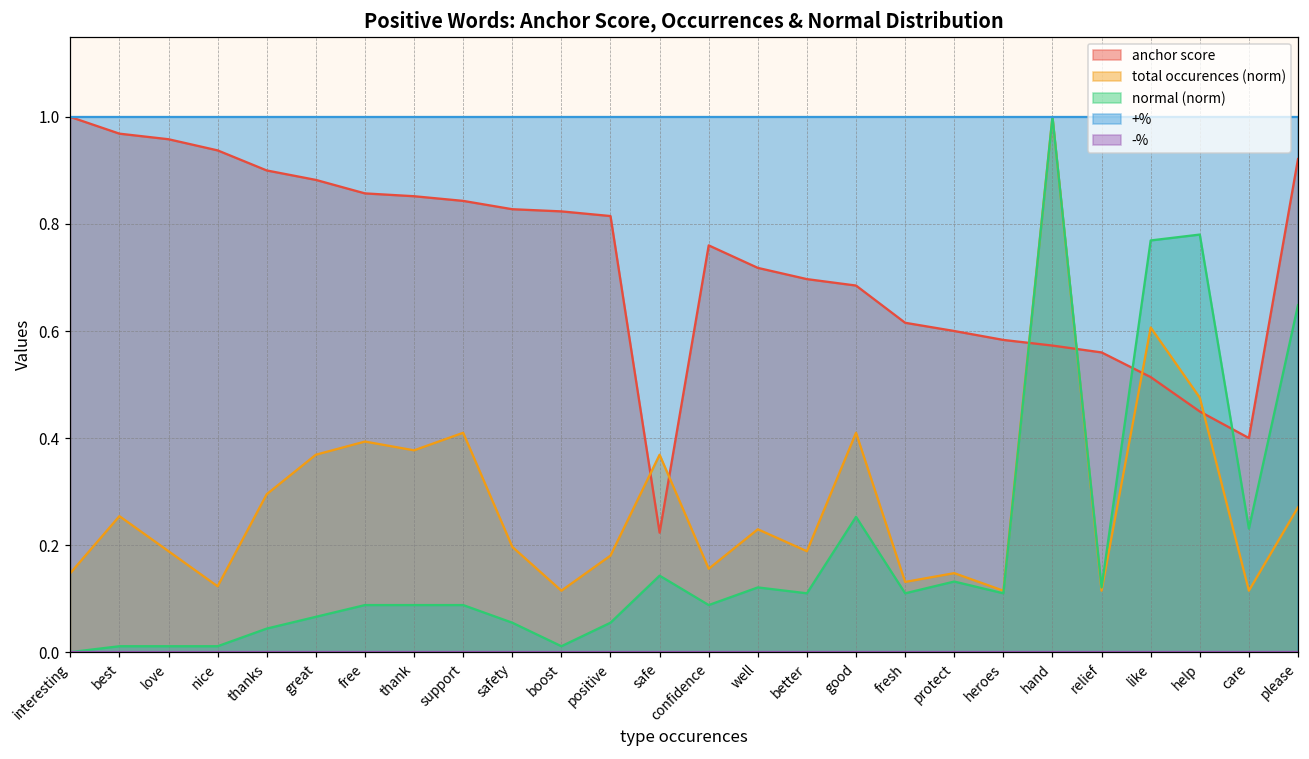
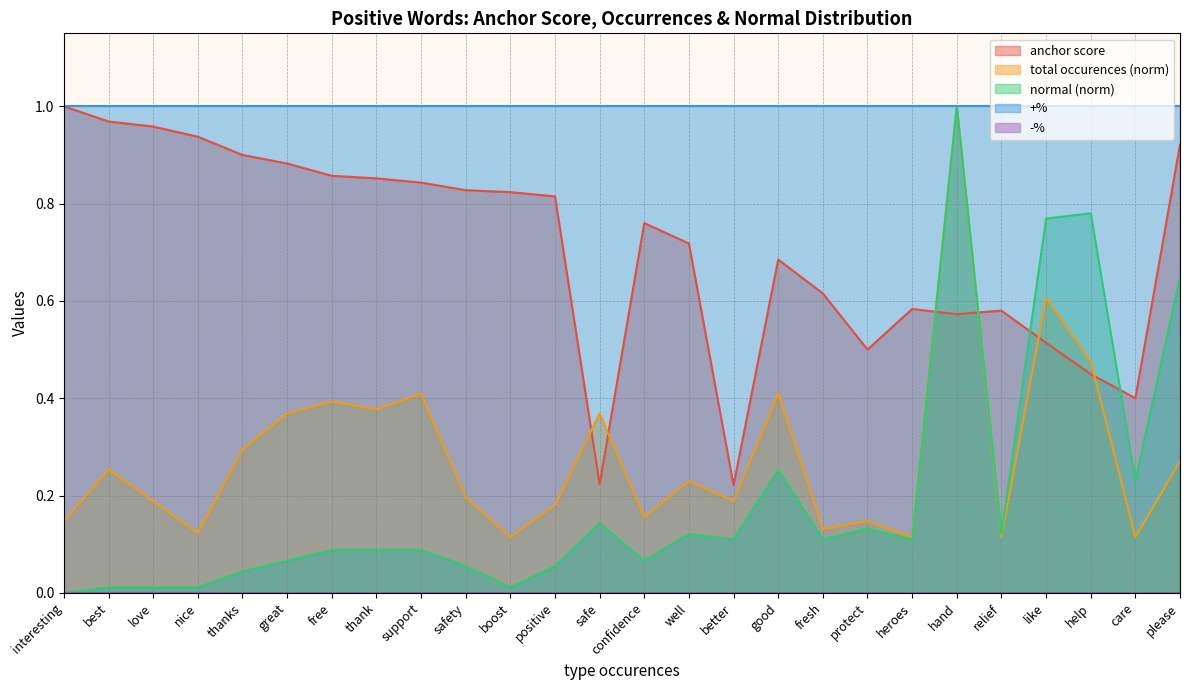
  {
    "anchor score": {
      "best": 0.97,
      "love": 0.96,
      "nice": 0.94,
      "thanks": 0.90,
      "great": 0.88,
      "free": 0.86,
      "thank": 0.85,
      "support": 0.84,
      "safety": 0.83,
      "boost": 0.82,
      "positive": 0.81,
      "safe": 0.22,
      "confidence": 0.76,
      "well": 0.72,
-     "better": 0.70,
+     "better": 0.22,
      "good": 0.68,
      "fresh": 0.62,
-     "protect": 0.6,
+     "protect": 0.5,
      "heroes": 0.58,
      "hand": 0.57,
-     "relief": 0.56,
+     "relief": 0.58,
      "like": 0.51,
      "help": 0.45,
      "care": 0.40,
      "please": 0.92
    },
    "total occurences (norm)": {
      "interesting": 0.15,
      "best": 0.25,
      "love": 0.19,
      "nice": 0.12,
      "thanks": 0.30,
      "great": 0.37,
      "free": 0.39,
      "thank": 0.38,
      "support": 0.41,
      "safety": 0.20,
      "boost": 0.11,
      "positive": 0.18,
      "safe": 0.37,
      "confidence": 0.16,
      "well": 0.23,
      "better": 0.19,
      "good": 0.41,
      "fresh": 0.13,
      "protect": 0.15,
      "relief": 0.11,
      "like": 0.61,
      "help": 0.48,
      "care": 0.11,
      "please": 0.27
    },
    "normal (norm)": {
      "best": 0.01,
      "love": 0.01,
      "nice": 0.01,
      "thanks": 0.04,
      "great": 0.07,
      "free": 0.09,
      "thank": 0.09,
      "support": 0.09,
      "safety": 0.05,
      "boost": 0.01,
      "positive": 0.05,
      "safe": 0.14,
-     "confidence": 0.09,
+     "confidence": 0.07,
      "well": 0.12,
      "better": 0.11,
      "good": 0.25,
      "fresh": 0.11,
      "protect": 0.13,
      "relief": 0.12,
      "like": 0.77,
      "help": 0.78,
      "care": 0.23,
      "please": 0.65
    },
    "+%": {
      "best": 1.00,
      "love": 1.00,
      "nice": 1.00,
      "thanks": 1.00,
      "great": 1.00,
      "free": 1.00,
      "thank": 1.00,
      "support": 1.00,
      "safety": 1.00,
      "boost": 1.00,
      "positive": 1.00,
      "safe": 1.00,
      "confidence": 1.00,
      "well": 1.00,
      "better": 1.00,
      "good": 1.00,
      "fresh": 1.00,
      "protect": 1.00,
      "heroes": 1.00,
      "please": 1.00
    },
    "-%": {
      "best": 0.00,
      "love": 0.00,
      "nice": 0.00,
      "thanks": 0.00,
      "great": 0.00,
      "free": 0.00,
      "thank": 0.00,
      "support": 0.00,
      "safety": 0.00,
      "boost": 0.00,
      "positive": 0.00,
      "safe": 0.00,
      "confidence": 0.00,
      "well": 0.00,
      "better": 0.00,
      "good": 0.00,
      "fresh": 0.00,
      "protect": 0.00,
      "heroes": 0.00,
      "hand": 0.00,
      "relief": 0.00,
      "like": 0.00,
      "help": 0.00,
      "care": 0.00,
      "please": 0.00
    }
  }
